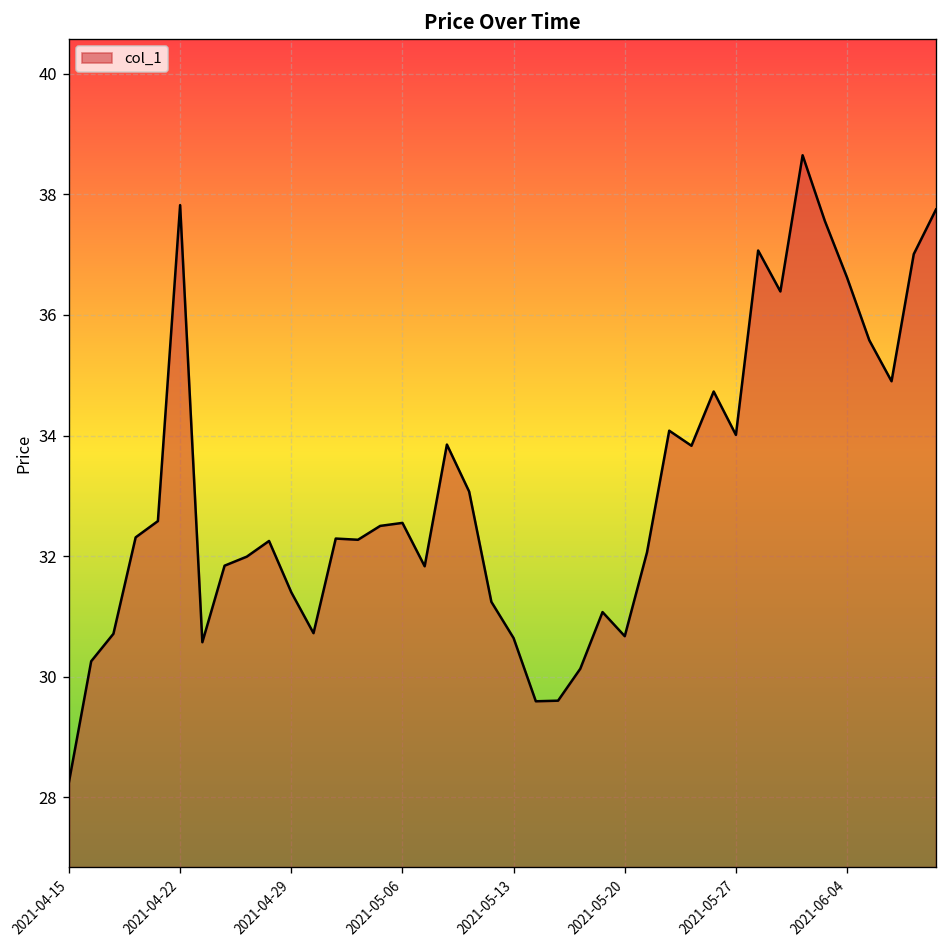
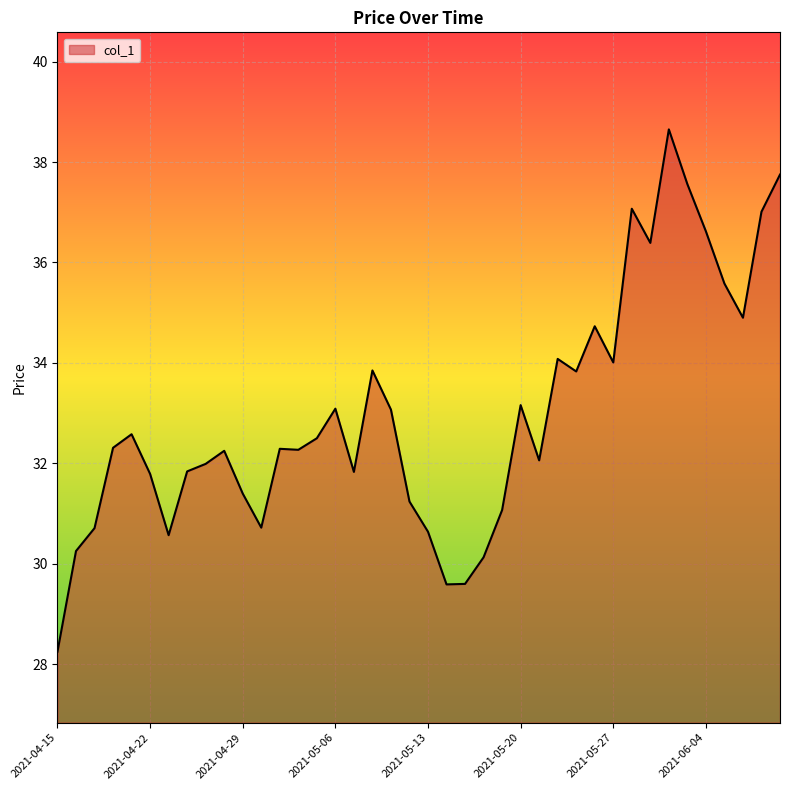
  {
    "2021-04-15": 28.3,
-   "2021-04-22": 37.8,
+   "2021-04-22": 31.8,
    "2021-04-29": 31.4,
-   "2021-05-06": 32.5,
+   "2021-05-06": 33.1,
    "2021-05-13": 30.6,
-   "2021-05-20": 30.7,
+   "2021-05-20": 33.2,
    "2021-05-27": 34.0,
    "2021-06-04": 36.6
  }
